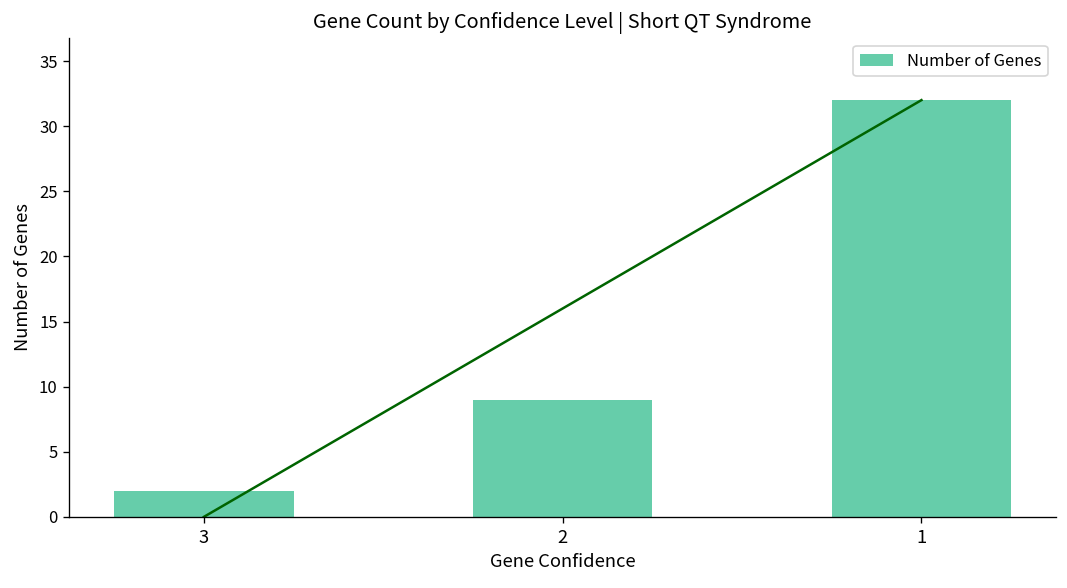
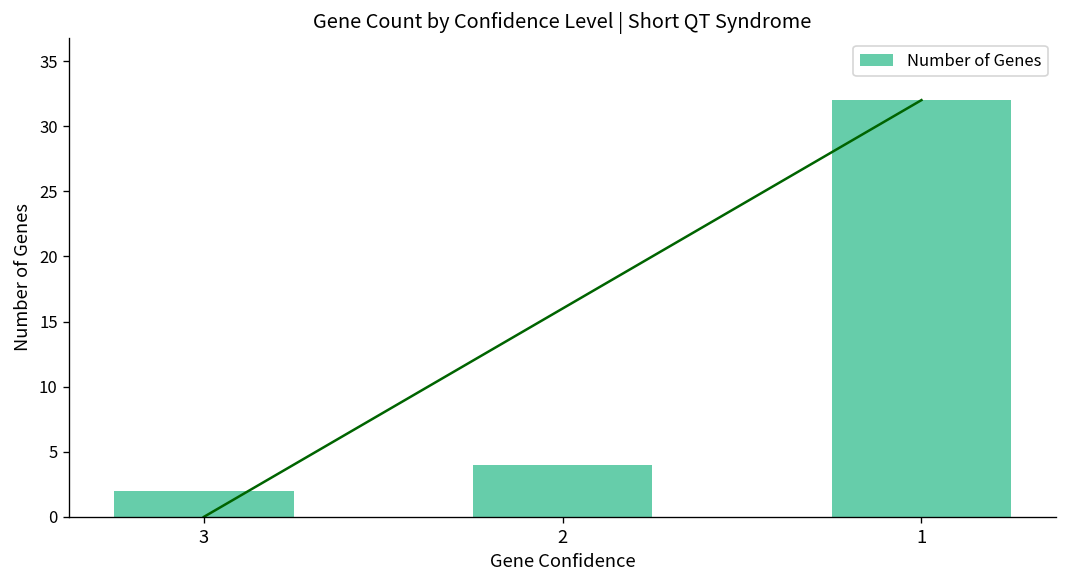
  {
    "Number of Genes": {
      "3": 2,
-     "2": 9,
+     "2": 4,
      "1": 32
    }
  }
